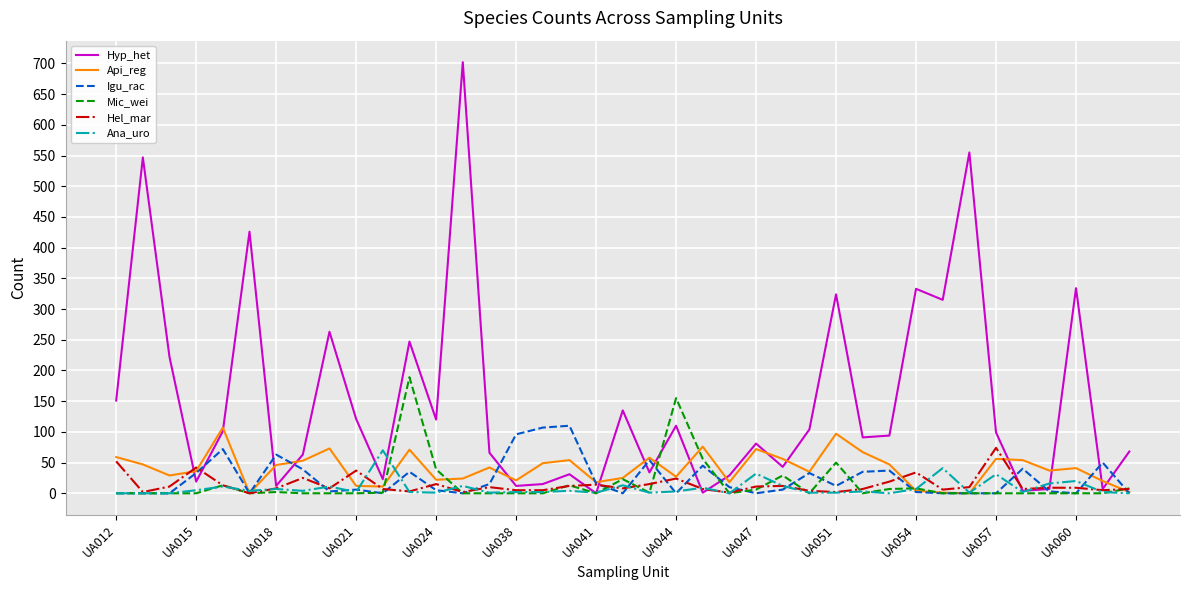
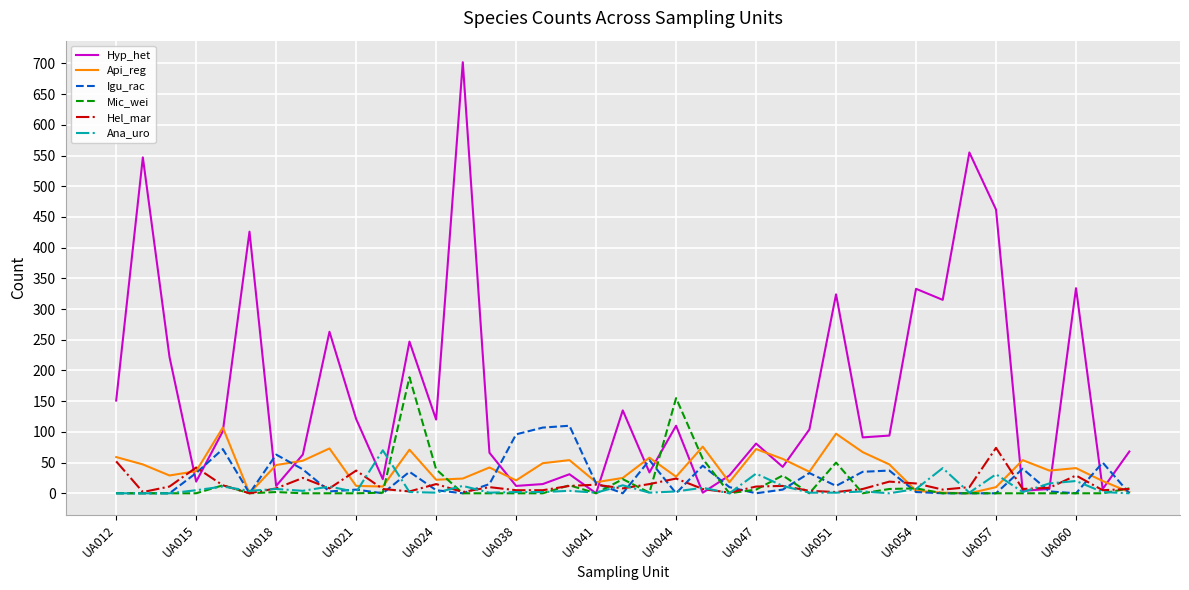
  {
    "Hyp_het": {
      "UA012": 150,
      "UA015": 20,
      "UA021": 120,
      "UA024": 120,
      "UA038": 10,
      "UA044": 110,
      "UA047": 80,
      "UA051": 320,
      "UA054": 330,
-     "UA057": 100,
+     "UA057": 460,
      "UA060": 330
    },
    "Api_reg": {
      "UA012": 60,
      "UA018": 50,
      "UA021": 10,
      "UA024": 20,
      "UA038": 20,
      "UA047": 70,
      "UA051": 100,
-     "UA057": 60,
+     "UA057": 10,
      "UA060": 40
    },
    "Igu_rac": {
      "UA018": 60,
      "UA038": 100,
      "UA047": 0,
      "UA051": 10
    },
    "Mic_wei": {
      "UA015": 0,
      "UA018": 0,
      "UA024": 40,
      "UA044": 160,
      "UA047": 10,
      "UA051": 50
    },
    "Hel_mar": {
      "UA012": 50,
      "UA015": 40,
      "UA021": 40,
      "UA024": 20,
      "UA047": 10,
-     "UA054": 30,
+     "UA054": 20,
      "UA057": 70,
-     "UA060": 10
+     "UA060": 30
    },
    "Ana_uro": {
      "UA015": 10,
      "UA047": 30,
      "UA057": 30,
      "UA060": 20
    }
  }
